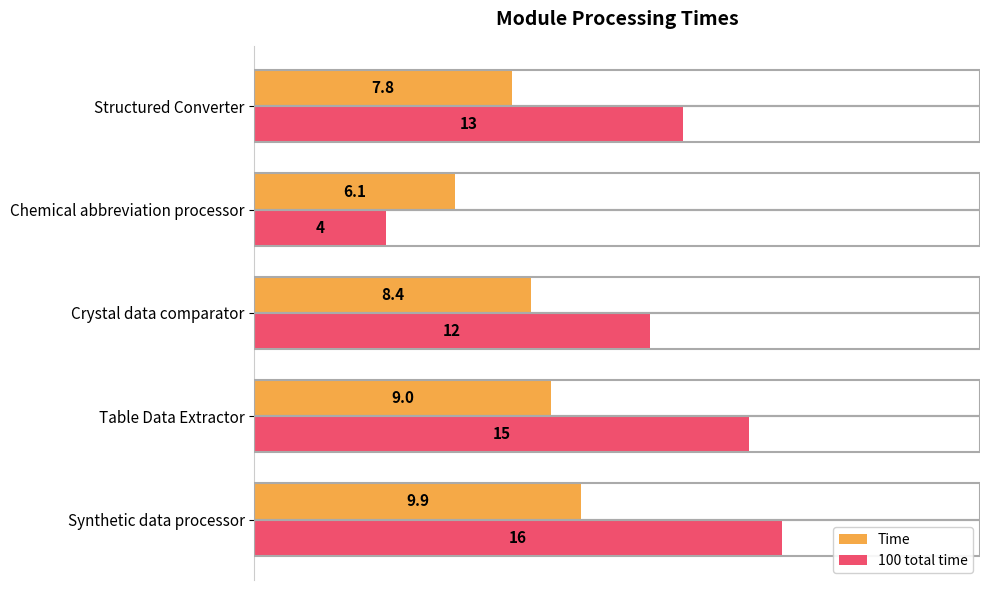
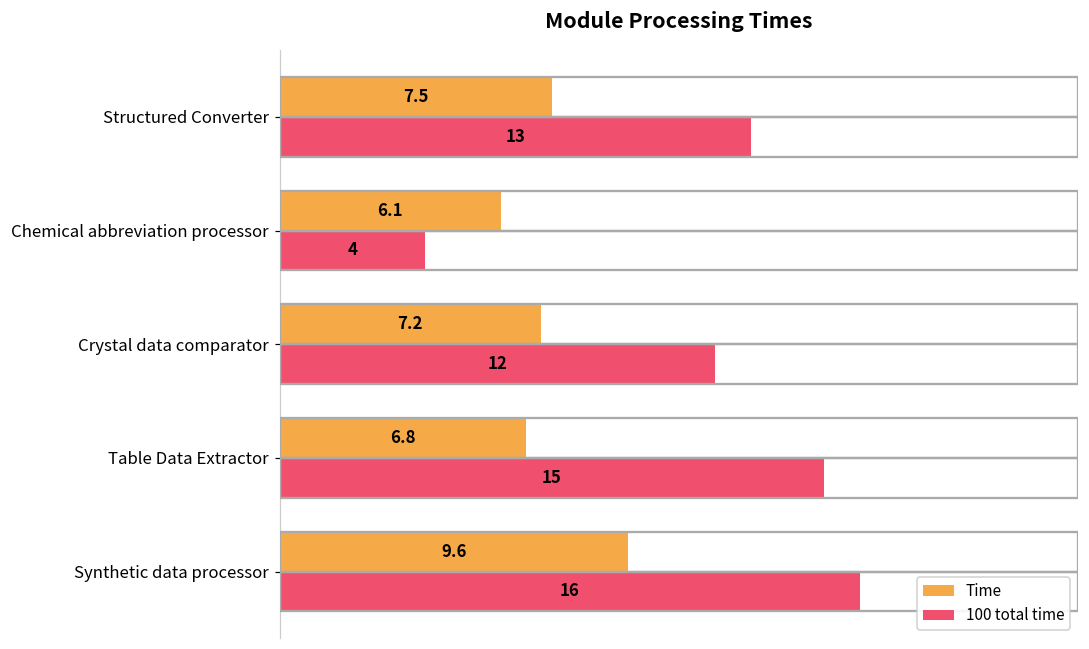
  {
    "Time": {
-     "Structured Converter": 7.8,
+     "Structured Converter": 7.5,
      "Chemical abbreviation processor": 6.1,
-     "Crystal data comparator": 8.4,
-     "Table Data Extractor": 9.0,
-     "Synthetic data processor": 9.9
+     "Crystal data comparator": 7.2,
+     "Table Data Extractor": 6.8,
+     "Synthetic data processor": 9.6
    },
    "100 total time": {
      "Structured Converter": 13,
      "Chemical abbreviation processor": 4,
      "Crystal data comparator": 12,
      "Table Data Extractor": 15,
      "Synthetic data processor": 16
    }
  }
